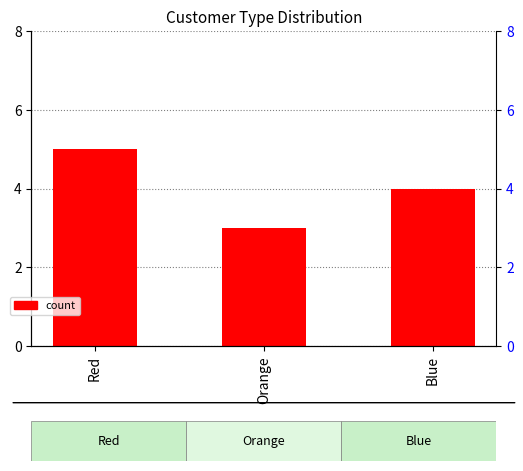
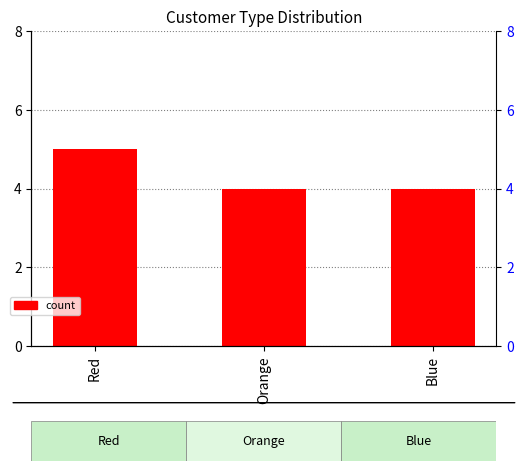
  {
    "Red": 5,
-   "Orange": 3,
+   "Orange": 4,
    "Blue": 4
  }
